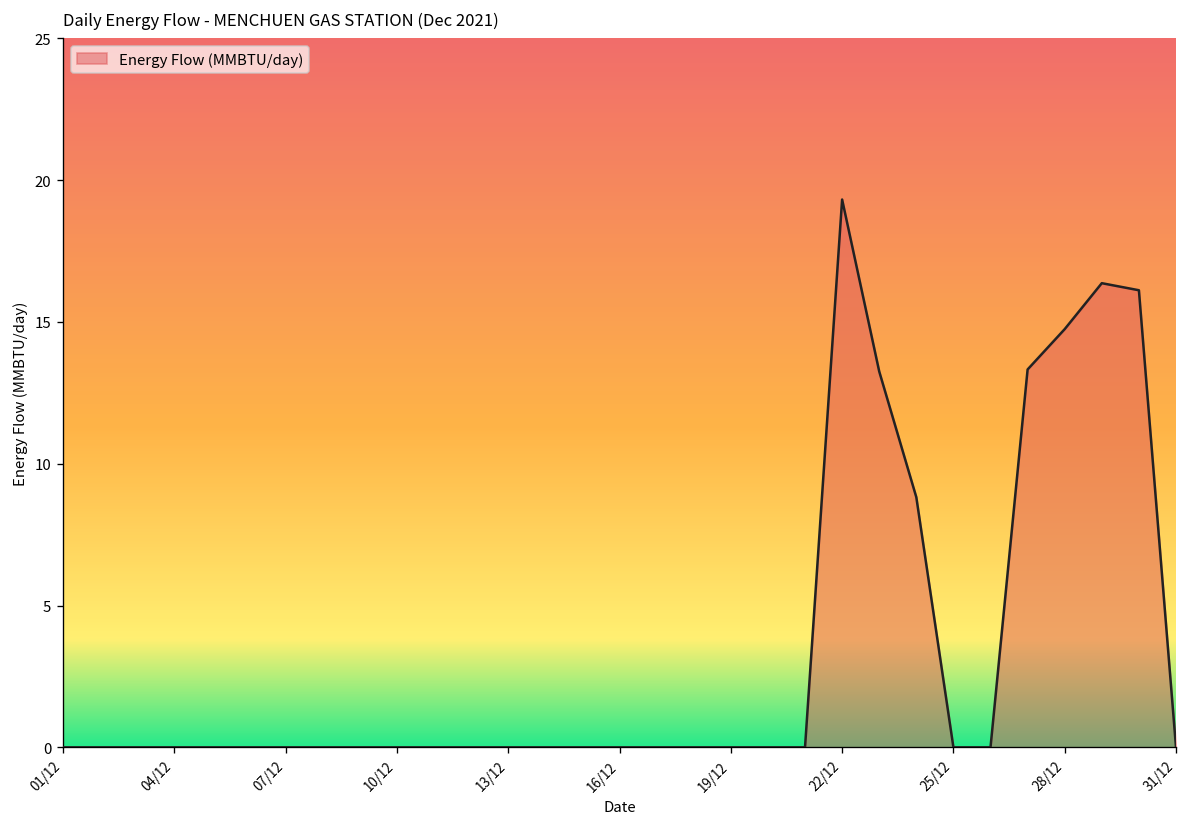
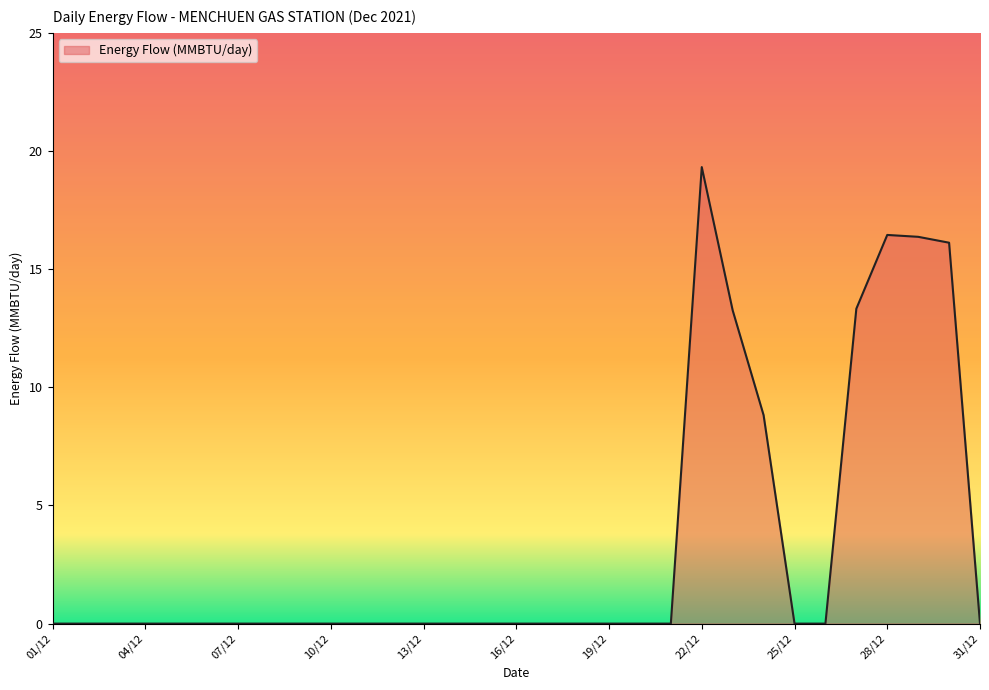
  {
    "01/12": 0.0,
    "04/12": 0.0,
    "07/12": 0.0,
    "10/12": 0.0,
    "13/12": 0.0,
    "16/12": 0.0,
    "19/12": 0.0,
    "22/12": 19.3,
    "25/12": 0.0,
-   "28/12": 14.7,
+   "28/12": 16.4,
    "31/12": 0.0
  }
